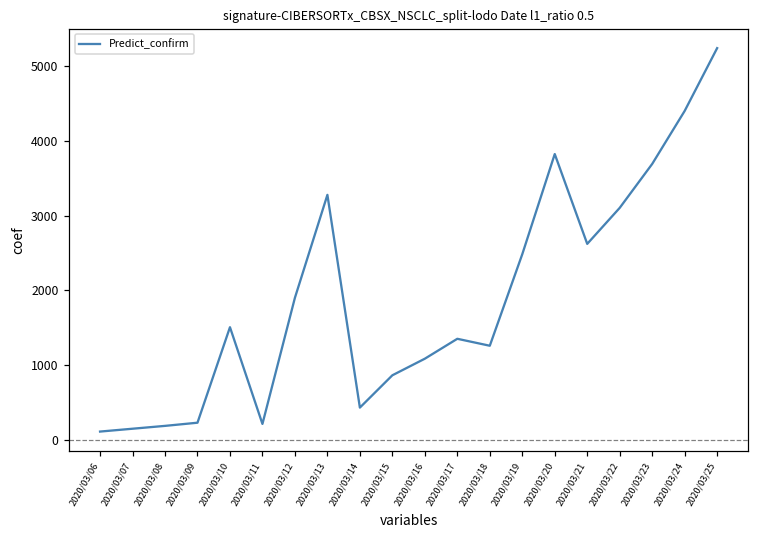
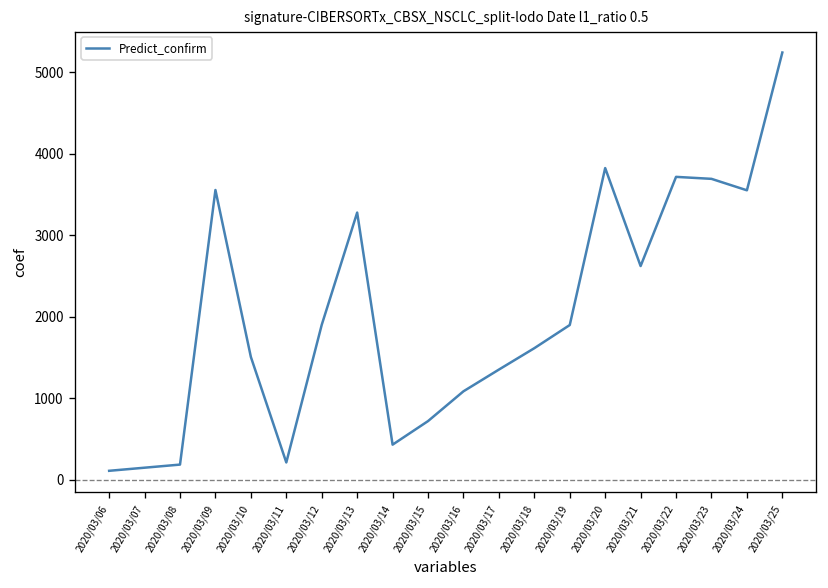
  {
    "2020/03/06": 100,
    "2020/03/07": 100,
    "2020/03/08": 200,
-   "2020/03/09": 200,
+   "2020/03/09": 3600,
    "2020/03/10": 1500,
    "2020/03/11": 200,
    "2020/03/12": 1900,
    "2020/03/13": 3300,
    "2020/03/14": 400,
-   "2020/03/15": 900,
+   "2020/03/15": 700,
    "2020/03/16": 1100,
    "2020/03/17": 1400,
-   "2020/03/18": 1300,
-   "2020/03/19": 2500,
+   "2020/03/18": 1600,
+   "2020/03/19": 1900,
    "2020/03/20": 3800,
    "2020/03/21": 2600,
-   "2020/03/22": 3100,
+   "2020/03/22": 3700,
    "2020/03/23": 3700,
-   "2020/03/24": 4400,
+   "2020/03/24": 3600,
    "2020/03/25": 5200
  }
